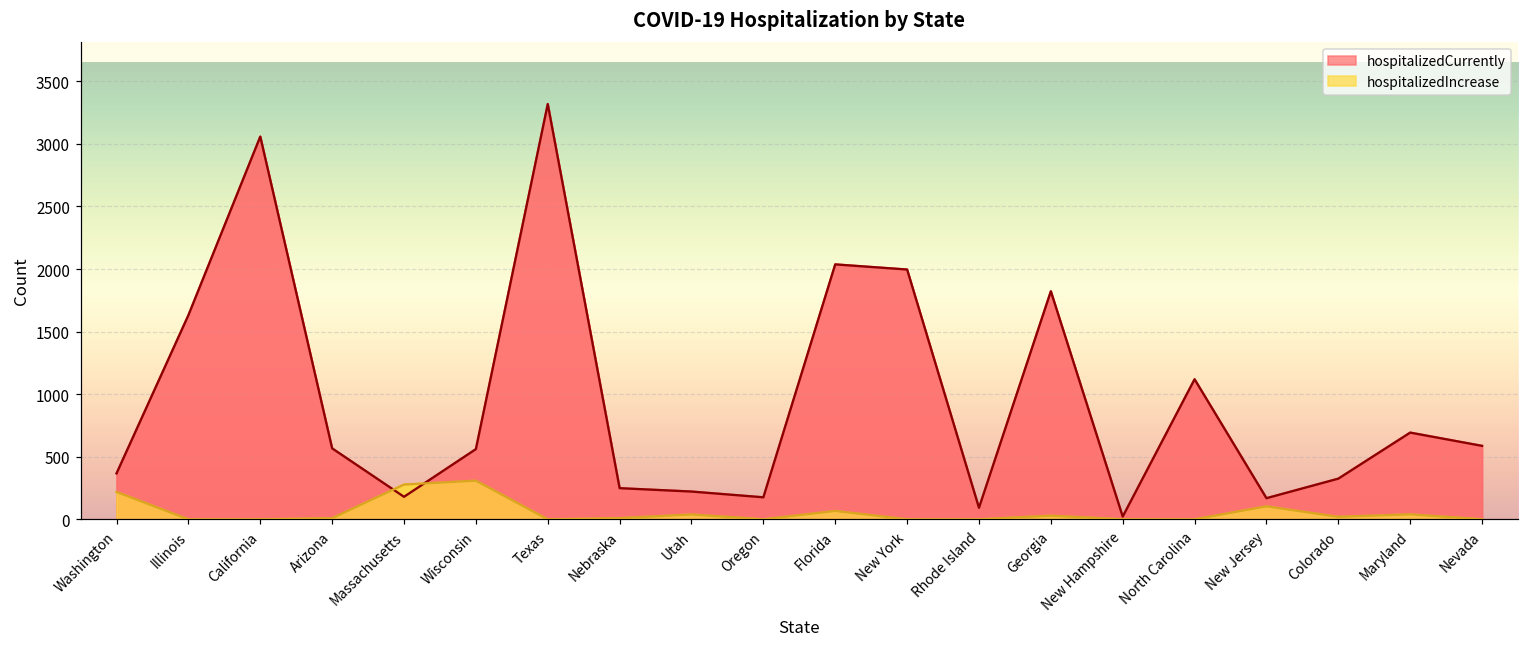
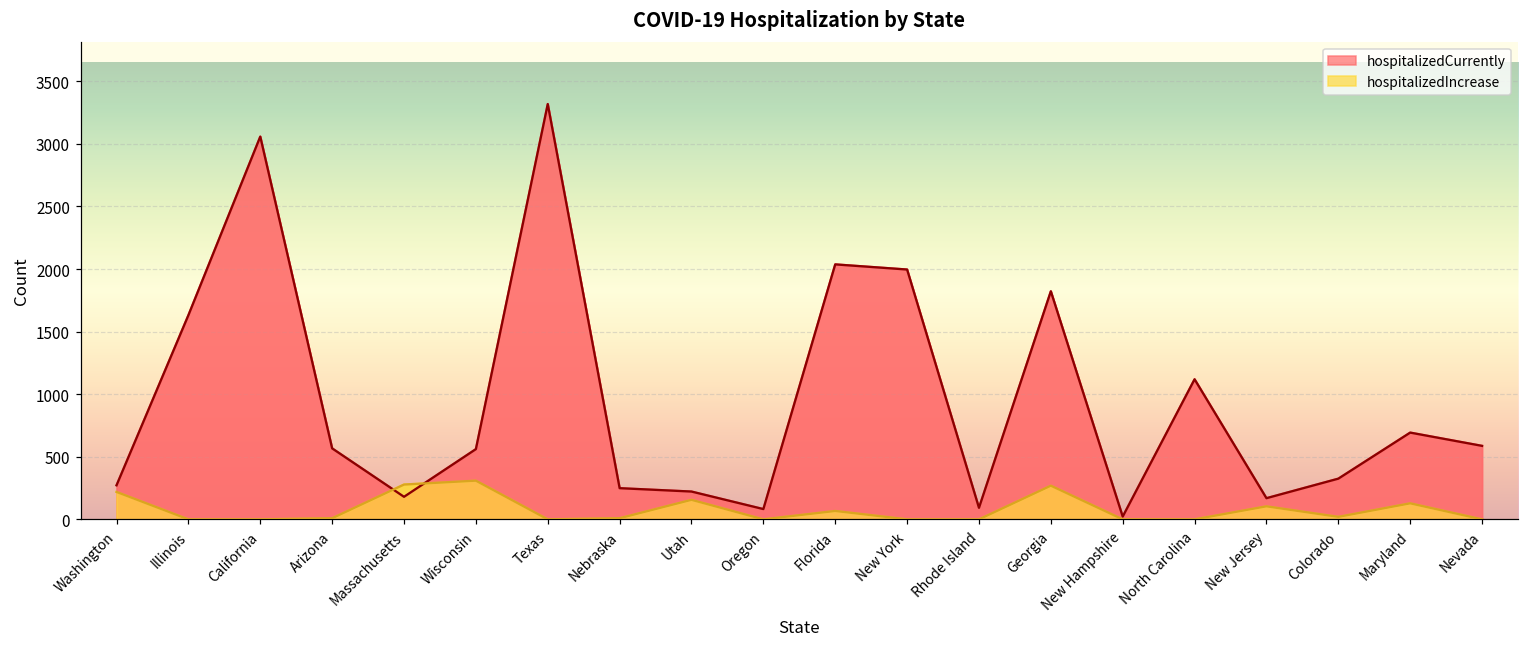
  {
    "hospitalizedCurrently": {
-     "Washington": 370,
+     "Washington": 270,
      "Illinois": 1630,
      "California": 3060,
      "Arizona": 570,
      "Massachusetts": 180,
      "Wisconsin": 560,
      "Texas": 3320,
      "Nebraska": 250,
      "Utah": 220,
-     "Oregon": 180,
+     "Oregon": 80,
      "Florida": 2040,
      "New York": 2000,
      "Rhode Island": 90,
      "Georgia": 1820,
      "North Carolina": 1120,
      "New Jersey": 170,
      "Colorado": 330,
      "Maryland": 690,
      "Nevada": 590
    },
    "hospitalizedIncrease": {
      "Washington": 220,
      "Illinois": 0,
      "California": 0,
      "Arizona": 10,
      "Massachusetts": 280,
      "Wisconsin": 310,
      "Texas": 0,
      "Nebraska": 10,
-     "Utah": 40,
+     "Utah": 160,
      "Oregon": 0,
      "Florida": 70,
      "New York": 0,
      "Rhode Island": 0,
-     "Georgia": 30,
+     "Georgia": 270,
      "North Carolina": 0,
      "New Jersey": 100,
      "Colorado": 20,
-     "Maryland": 40,
+     "Maryland": 130,
      "Nevada": 0
    }
  }
